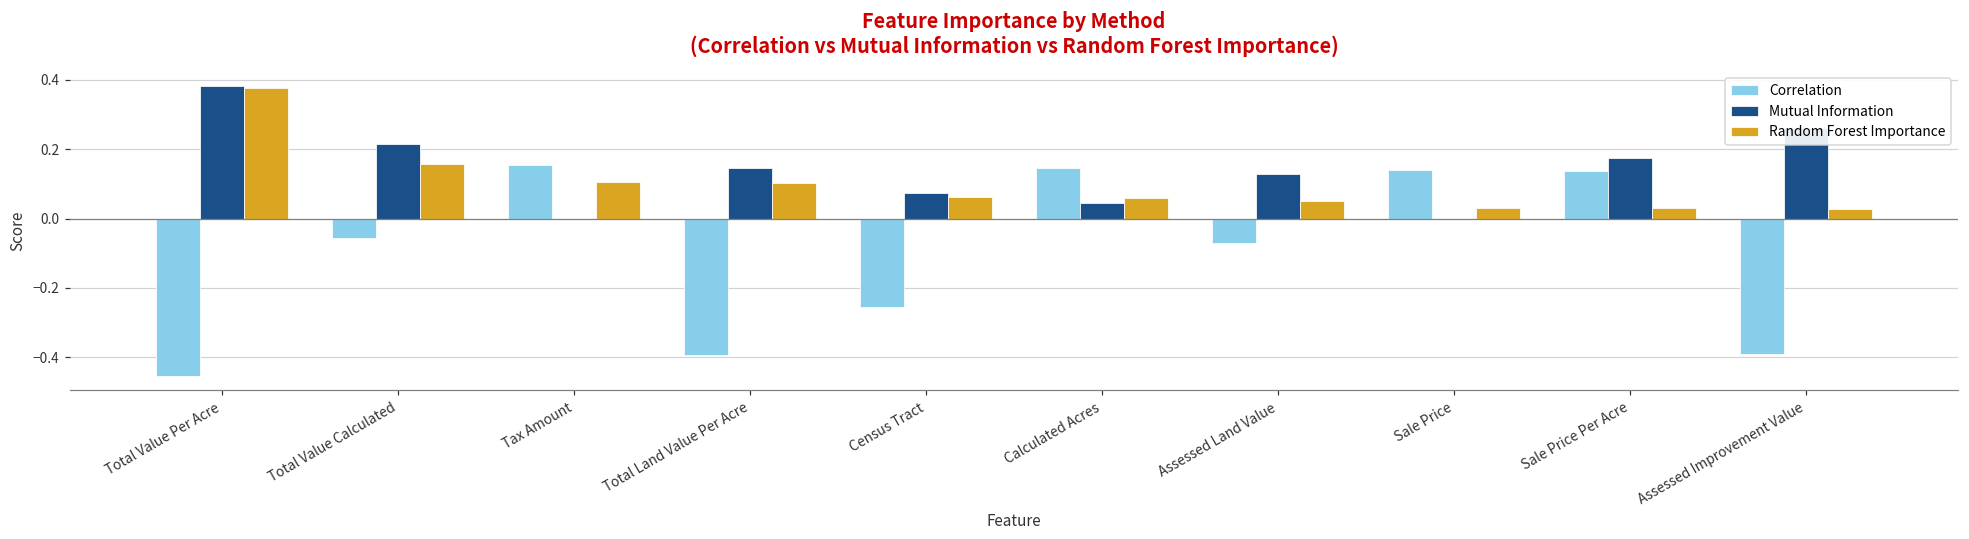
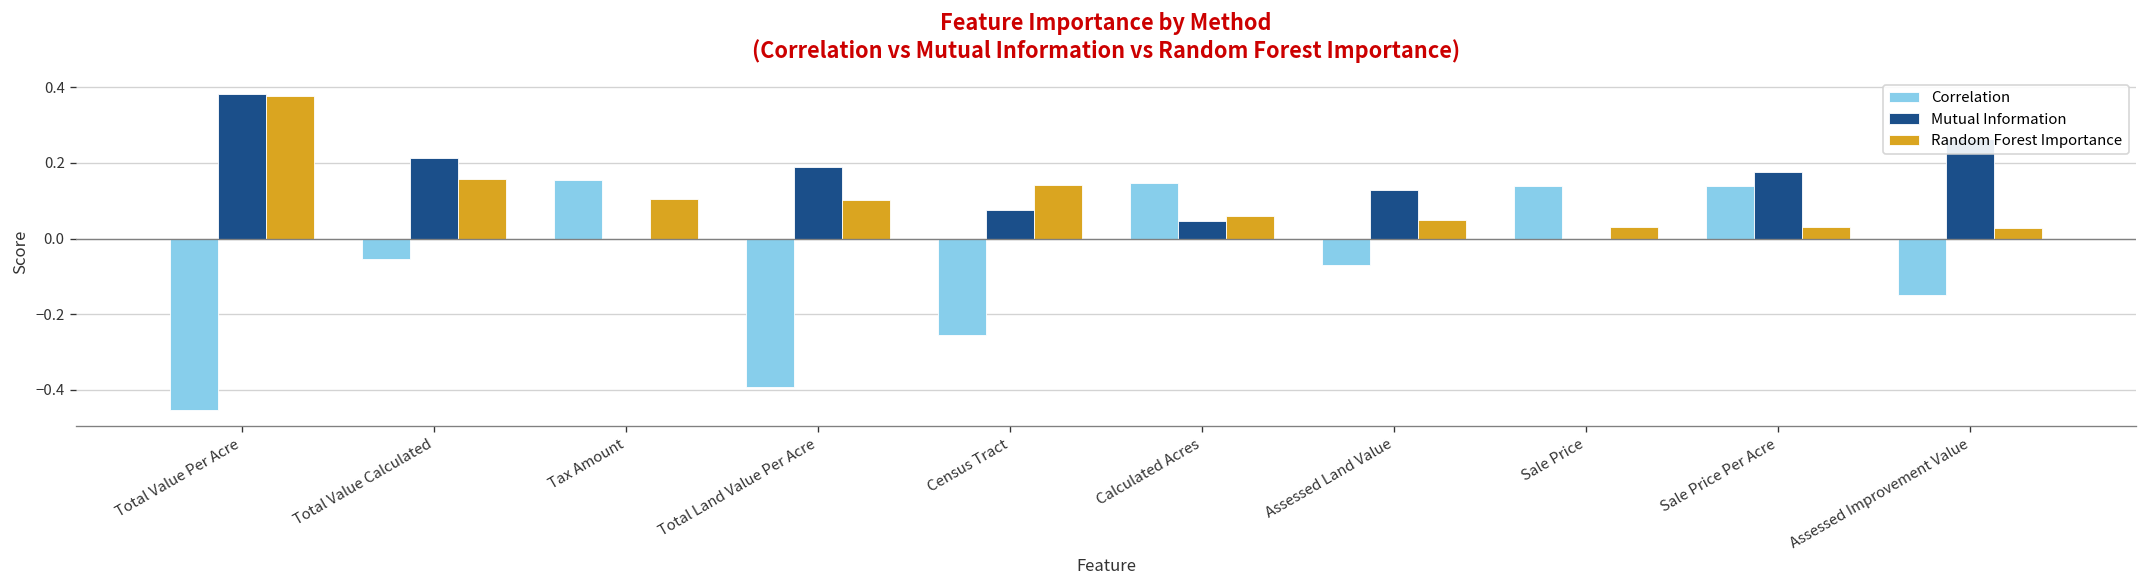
  {
    "Correlation": {
      "Total Value Per Acre": -0.45,
      "Total Value Calculated": -0.05,
      "Tax Amount": 0.15,
      "Total Land Value Per Acre": -0.39,
      "Census Tract": -0.25,
      "Calculated Acres": 0.15,
      "Assessed Land Value": -0.07,
      "Sale Price": 0.14,
      "Sale Price Per Acre": 0.14,
-     "Assessed Improvement Value": -0.39
+     "Assessed Improvement Value": -0.15
    },
    "Mutual Information": {
      "Total Value Per Acre": 0.38,
      "Total Value Calculated": 0.21,
      "Tax Amount": 0.00,
-     "Total Land Value Per Acre": 0.15,
+     "Total Land Value Per Acre": 0.19,
      "Census Tract": 0.07,
      "Calculated Acres": 0.05,
      "Assessed Land Value": 0.13,
      "Sale Price": 0.00,
      "Sale Price Per Acre": 0.18
    },
    "Random Forest Importance": {
      "Total Value Per Acre": 0.38,
      "Total Value Calculated": 0.16,
      "Tax Amount": 0.11,
      "Total Land Value Per Acre": 0.10,
-     "Census Tract": 0.06,
+     "Census Tract": 0.14,
      "Calculated Acres": 0.06,
      "Assessed Land Value": 0.05,
      "Sale Price": 0.03,
      "Sale Price Per Acre": 0.03,
      "Assessed Improvement Value": 0.03
    }
  }
